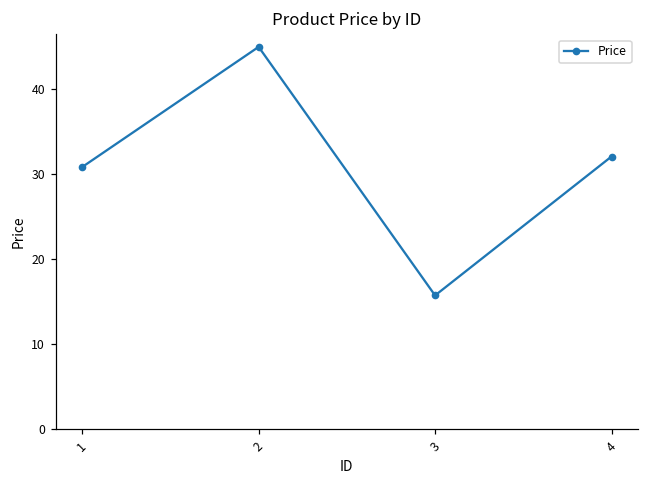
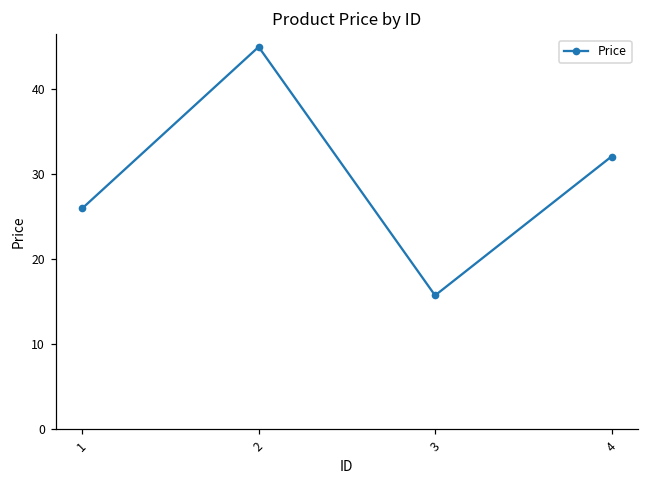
  {
-   "1": 31,
+   "1": 26,
    "2": 45,
    "3": 16,
    "4": 32
  }
